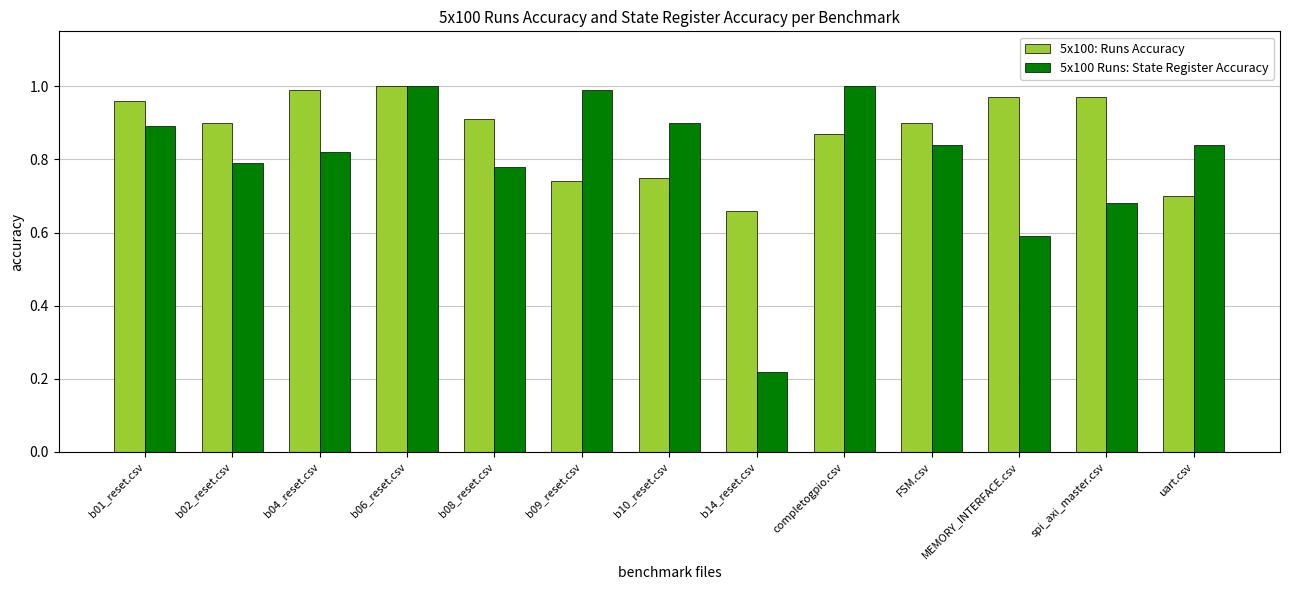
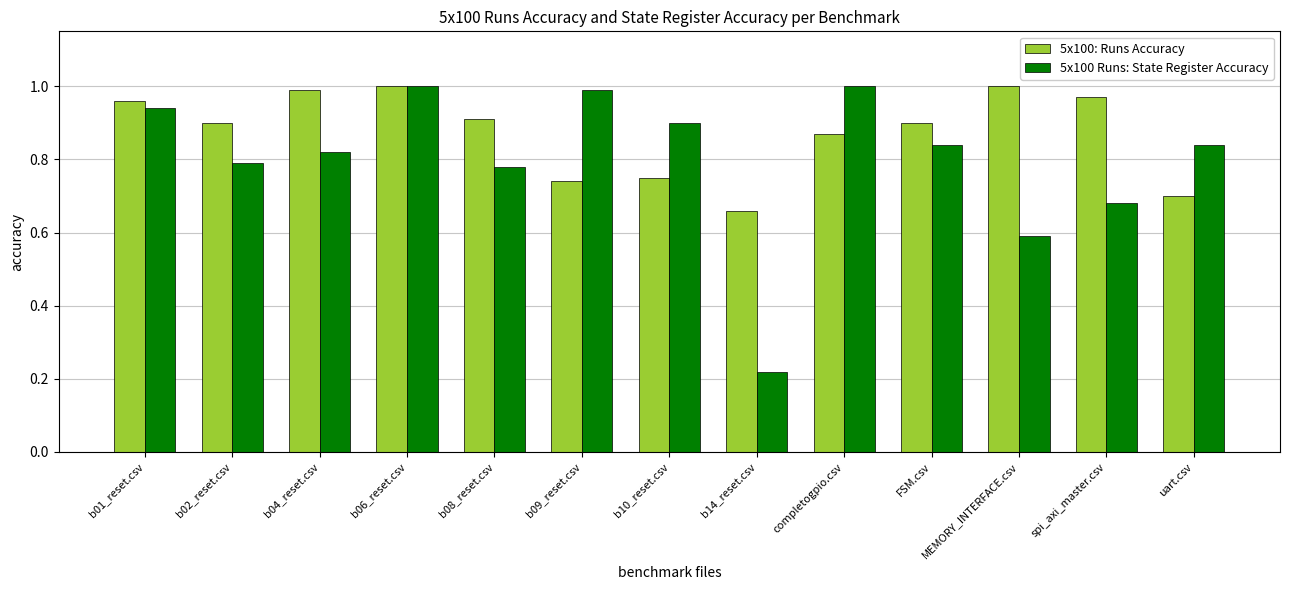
  {
    "5x100: Runs Accuracy": {
      "b01_reset.csv": 0.96,
      "b02_reset.csv": 0.90,
      "b04_reset.csv": 0.99,
      "b06_reset.csv": 1.00,
      "b08_reset.csv": 0.91,
      "b09_reset.csv": 0.74,
      "b10_reset.csv": 0.75,
      "b14_reset.csv": 0.66,
      "completogpio.csv": 0.87,
      "FSM.csv": 0.90,
-     "MEMORY_INTERFACE.csv": 0.97,
+     "MEMORY_INTERFACE.csv": 1.00,
      "spi_axi_master.csv": 0.97,
      "uart.csv": 0.70
    },
    "5x100 Runs: State Register Accuracy": {
-     "b01_reset.csv": 0.89,
+     "b01_reset.csv": 0.94,
      "b02_reset.csv": 0.79,
      "b04_reset.csv": 0.82,
      "b06_reset.csv": 1.00,
      "b08_reset.csv": 0.78,
      "b09_reset.csv": 0.99,
      "b10_reset.csv": 0.90,
      "b14_reset.csv": 0.22,
      "completogpio.csv": 1.00,
      "FSM.csv": 0.84,
      "MEMORY_INTERFACE.csv": 0.59,
      "spi_axi_master.csv": 0.68,
      "uart.csv": 0.84
    }
  }
